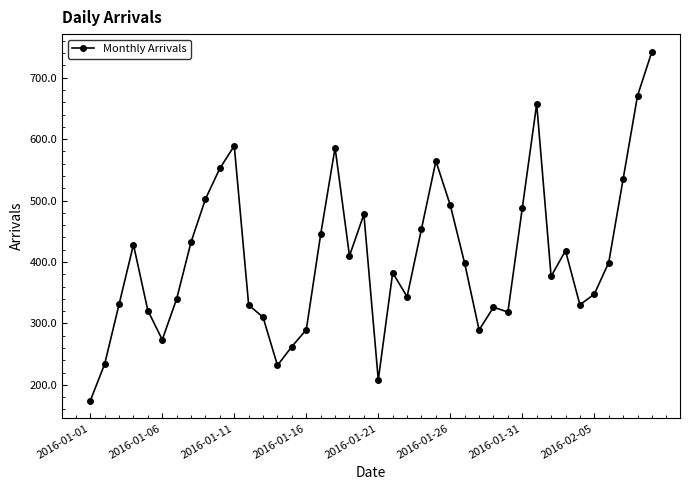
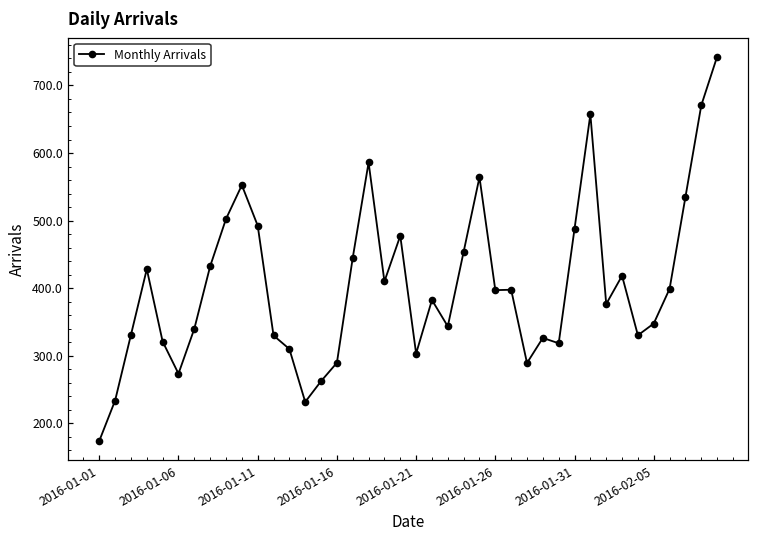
  {
    "2016-01-01": 170,
    "2016-01-06": 270,
-   "2016-01-11": 590,
+   "2016-01-11": 490,
    "2016-01-16": 290,
-   "2016-01-21": 210,
-   "2016-01-26": 490,
+   "2016-01-21": 300,
+   "2016-01-26": 400,
    "2016-01-31": 490,
    "2016-02-05": 350
  }
